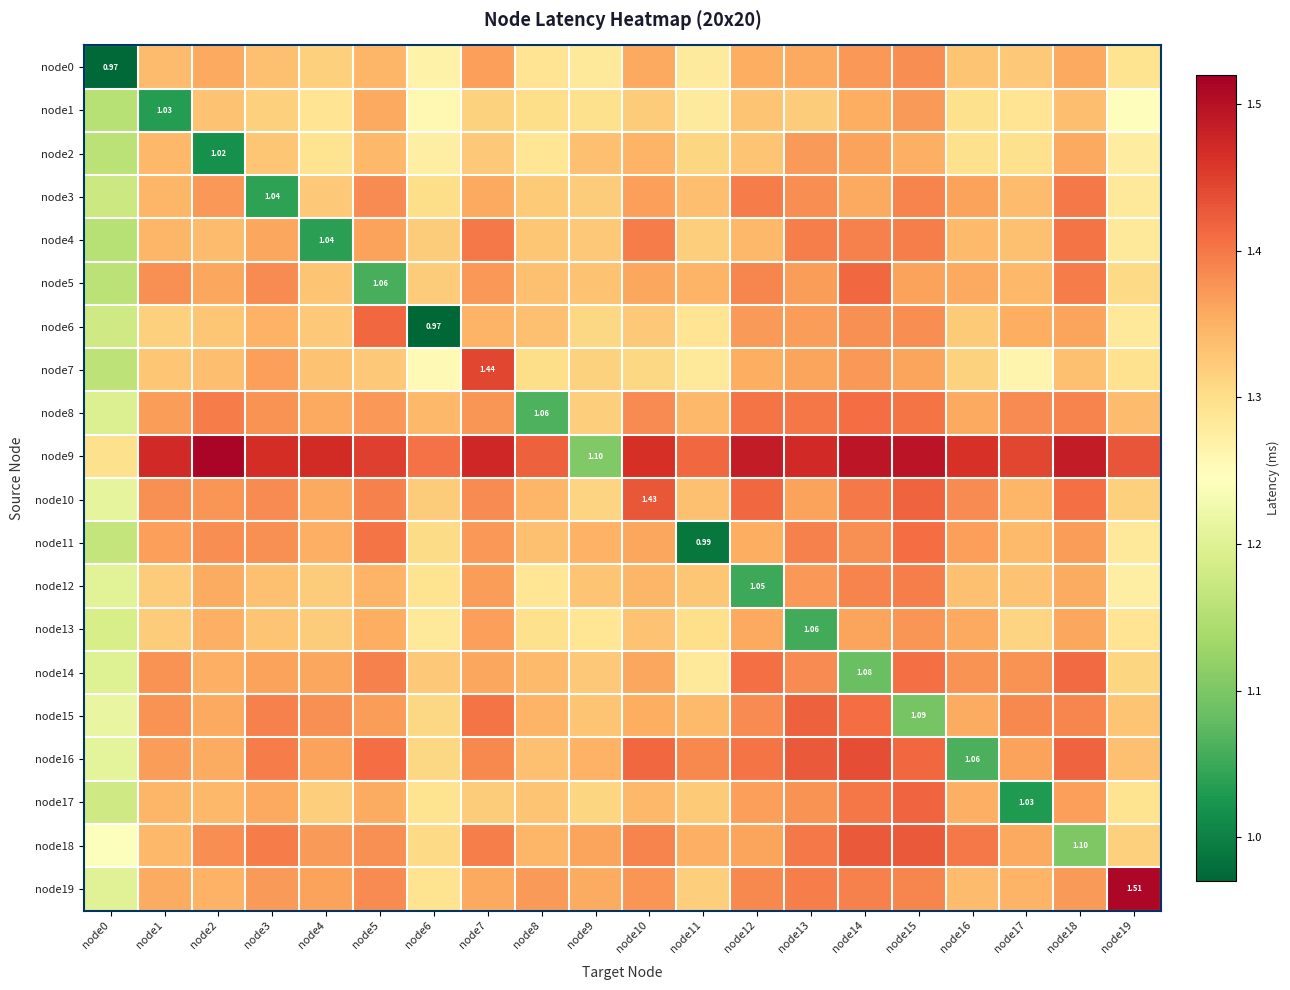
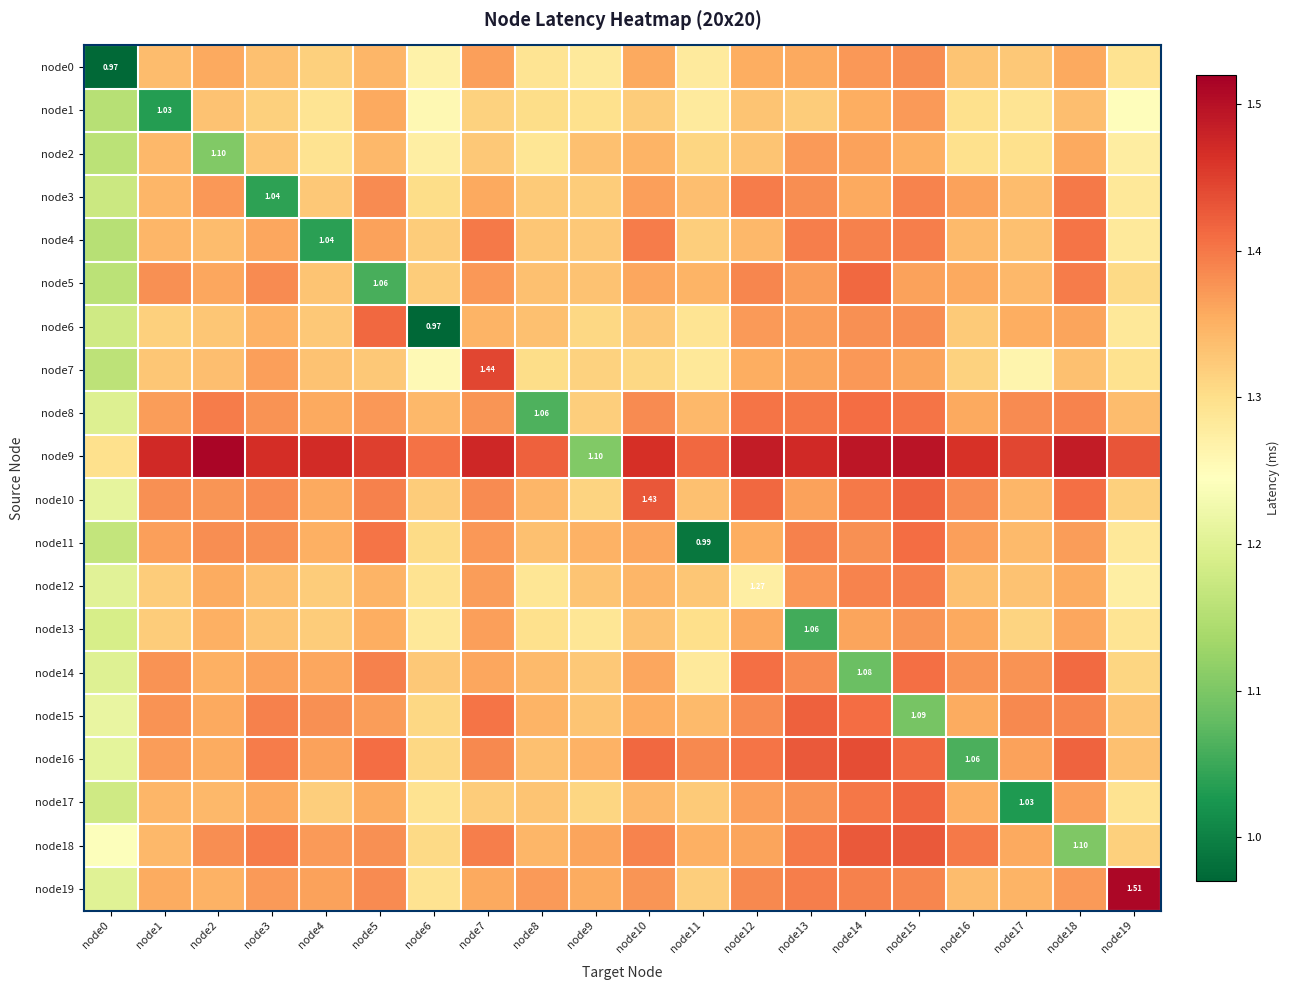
  {
    "node0": {
      "node0": 0.97
    },
    "node1": {
      "node1": 1.03
    },
    "node2": {
-     "node2": 1.02
+     "node2": 1.10
    },
    "node3": {
      "node3": 1.04
    },
    "node4": {
      "node4": 1.04
    },
    "node5": {
      "node5": 1.06
    },
    "node6": {
      "node6": 0.97
    },
    "node7": {
      "node7": 1.44
    },
    "node8": {
      "node8": 1.06
    },
    "node9": {
      "node9": 1.10
    },
    "node10": {
      "node10": 1.43
    },
    "node11": {
      "node11": 0.99
    },
    "node12": {
-     "node12": 1.05
+     "node12": 1.27
    },
    "node13": {
      "node13": 1.06
    },
    "node14": {
      "node14": 1.08
    },
    "node15": {
      "node15": 1.09
    },
    "node16": {
      "node16": 1.06
    },
    "node17": {
      "node17": 1.03
    },
    "node18": {
      "node18": 1.10
    },
    "node19": {
      "node19": 1.51
    }
  }
